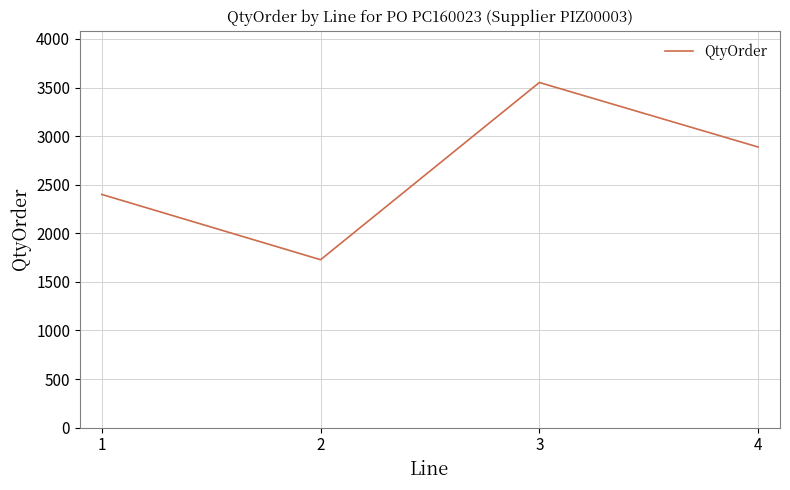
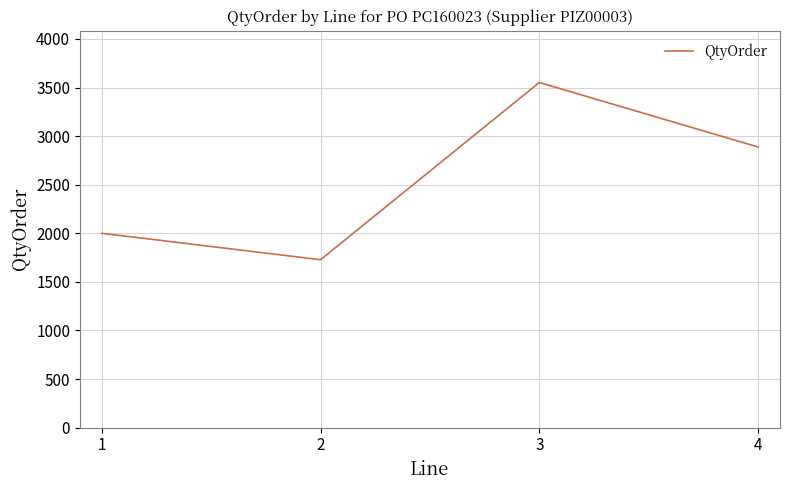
  {
-   "1": 2400,
+   "1": 2000,
    "2": 1700,
    "3": 3600,
    "4": 2900
  }
